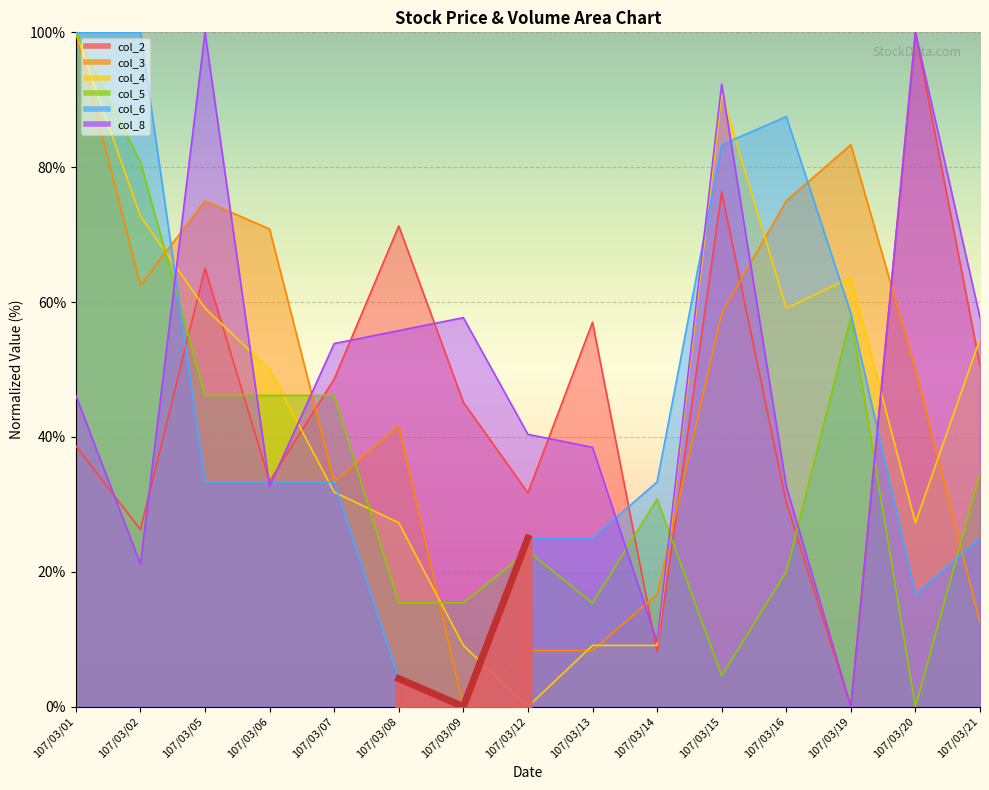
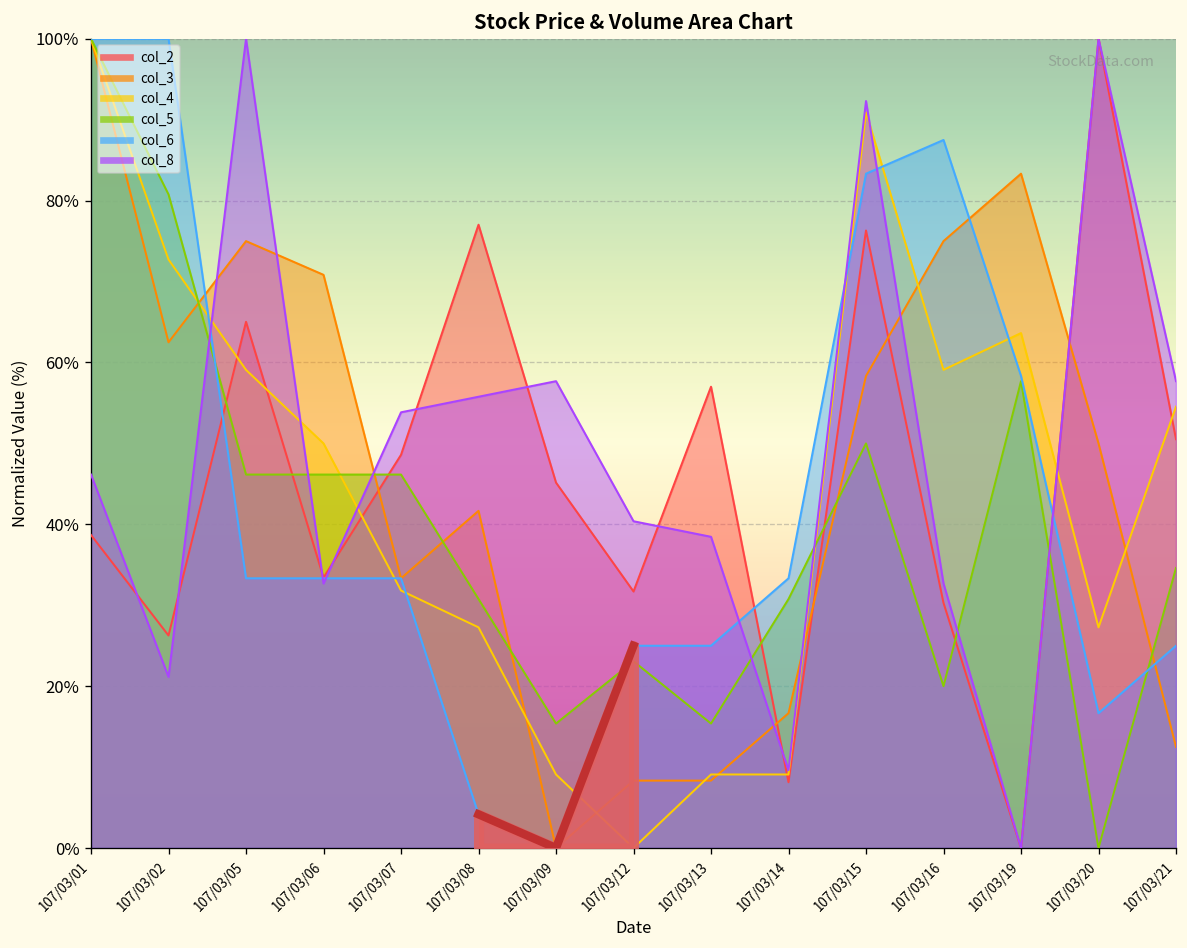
  {
    "col_2": {
      "107/03/01": "39%",
      "107/03/02": "26%",
      "107/03/05": "65%",
      "107/03/07": "49%",
-     "107/03/08": "71%",
+     "107/03/08": "77%",
      "107/03/09": "45%",
      "107/03/12": "32%",
      "107/03/13": "57%",
      "107/03/14": "8%",
      "107/03/15": "76%",
      "107/03/16": "30%",
      "107/03/21": "51%"
    },
    "col_5": {
      "107/03/02": "81%",
      "107/03/05": "46%",
      "107/03/06": "46%",
      "107/03/07": "46%",
-     "107/03/08": "15%",
+     "107/03/08": "31%",
      "107/03/09": "15%",
      "107/03/12": "23%",
      "107/03/13": "15%",
      "107/03/14": "31%",
-     "107/03/15": "5%",
+     "107/03/15": "50%",
      "107/03/16": "20%",
      "107/03/19": "58%",
      "107/03/20": "0%",
      "107/03/21": "35%"
    },
    "col_6": {
      "107/03/02": "100%",
      "107/03/05": "33%",
      "107/03/13": "25%",
      "107/03/14": "33%",
      "107/03/15": "83%",
      "107/03/16": "87%",
      "107/03/19": "58%",
      "107/03/20": "17%",
      "107/03/21": "25%"
    },
    "col_8": {
      "107/03/01": "46%",
      "107/03/02": "21%",
      "107/03/05": "100%",
      "107/03/06": "33%",
      "107/03/07": "54%",
      "107/03/08": "56%",
      "107/03/09": "58%",
      "107/03/12": "40%",
      "107/03/13": "38%",
      "107/03/14": "10%",
      "107/03/15": "92%",
      "107/03/16": "33%",
      "107/03/21": "58%"
    }
  }
